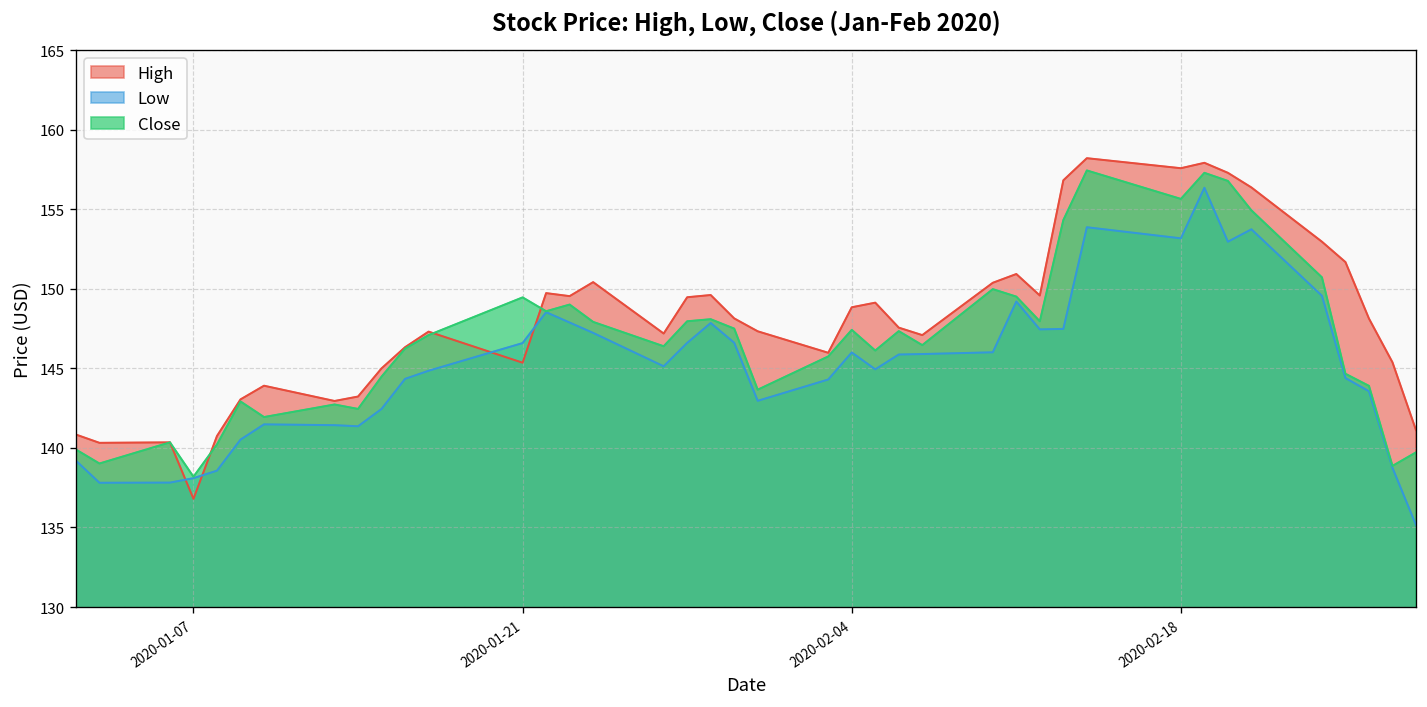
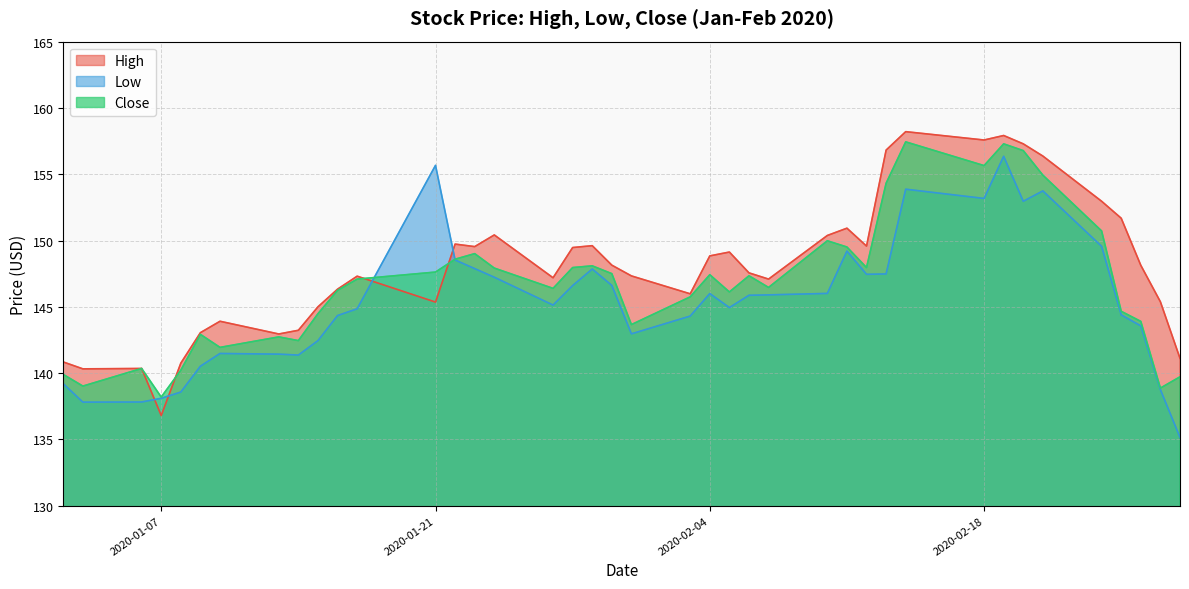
  {
    "High": {
      "2020-01-07": 136.8,
      "2020-01-21": 145.4,
      "2020-02-04": 148.8,
      "2020-02-18": 157.6
    },
    "Low": {
-     "2020-01-21": 146.6,
+     "2020-01-21": 155.7,
      "2020-02-04": 146.0,
      "2020-02-18": 153.2
    },
    "Close": {
-     "2020-01-21": 149.5,
+     "2020-01-21": 147.6,
      "2020-02-04": 147.4,
      "2020-02-18": 155.6
    }
  }
